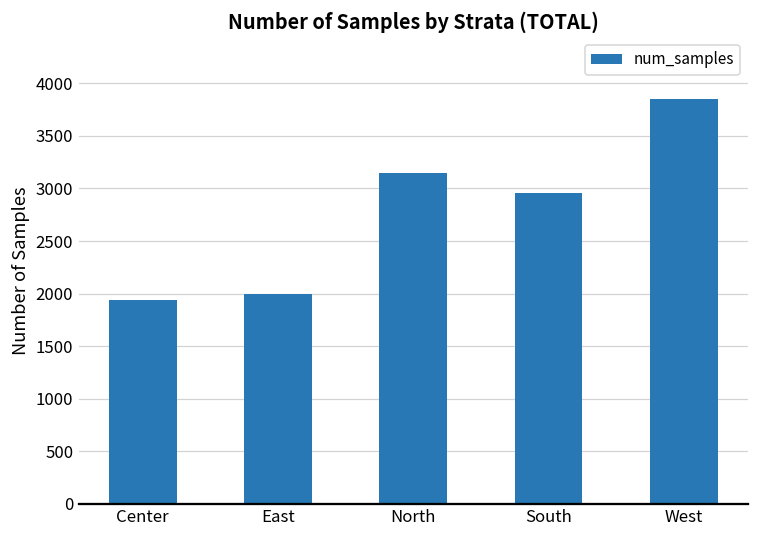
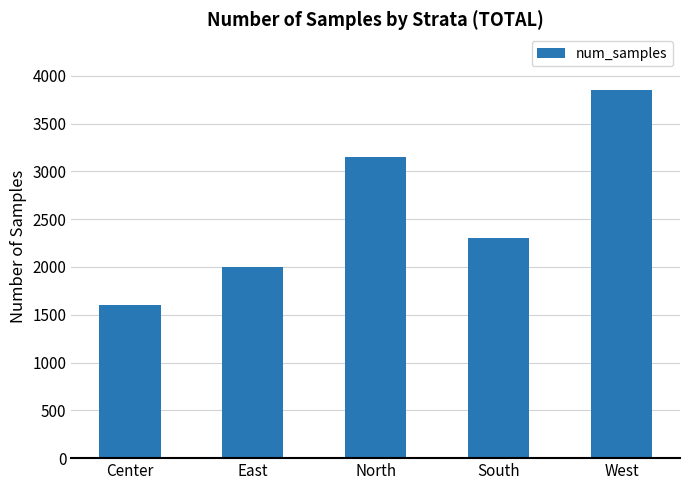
  {
-   "Center": 1900,
+   "Center": 1600,
    "East": 2000,
    "North": 3100,
-   "South": 3000,
+   "South": 2300,
    "West": 3900
  }
